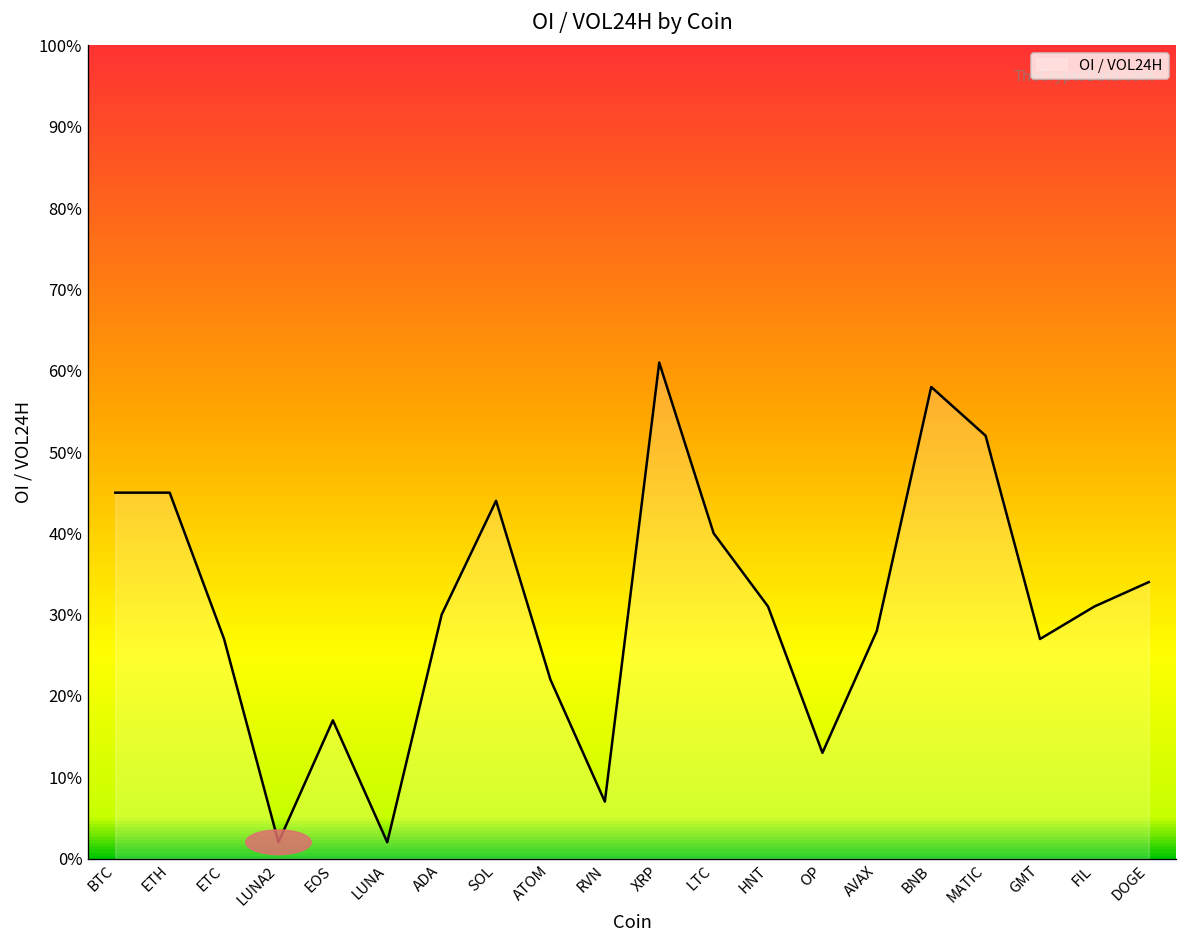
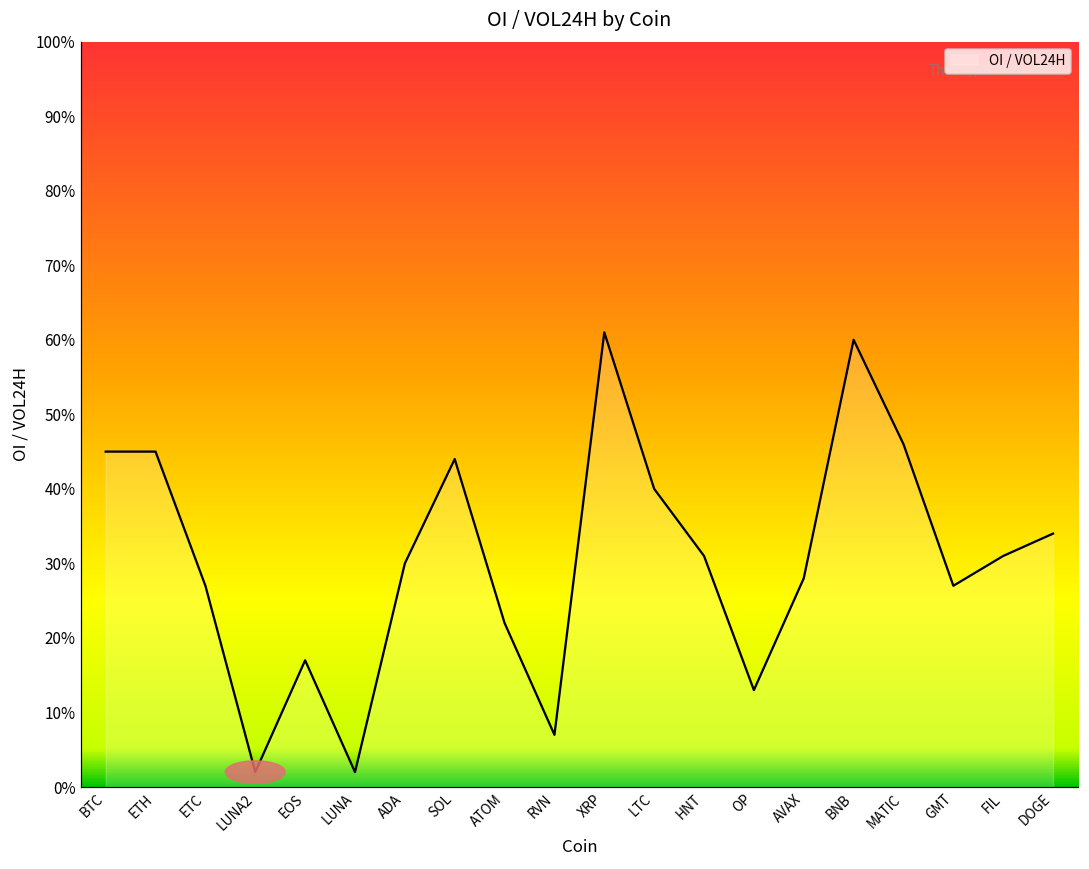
  {
    "BTC": "45%",
    "ETH": "45%",
    "ETC": "27%",
    "EOS": "17%",
    "LUNA": "2%",
    "ADA": "30%",
    "SOL": "44%",
    "ATOM": "22%",
    "RVN": "7%",
    "XRP": "61%",
    "LTC": "40%",
    "HNT": "31%",
    "OP": "13%",
    "AVAX": "28%",
-   "BNB": "58%",
-   "MATIC": "52%",
+   "BNB": "60%",
+   "MATIC": "46%",
    "GMT": "27%",
    "FIL": "31%",
    "DOGE": "34%"
  }
